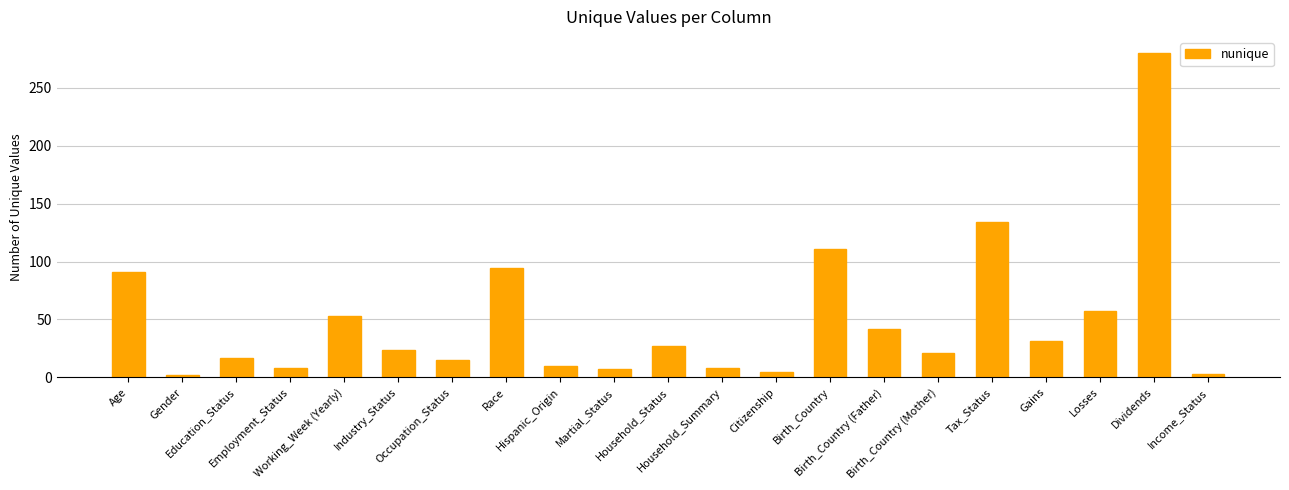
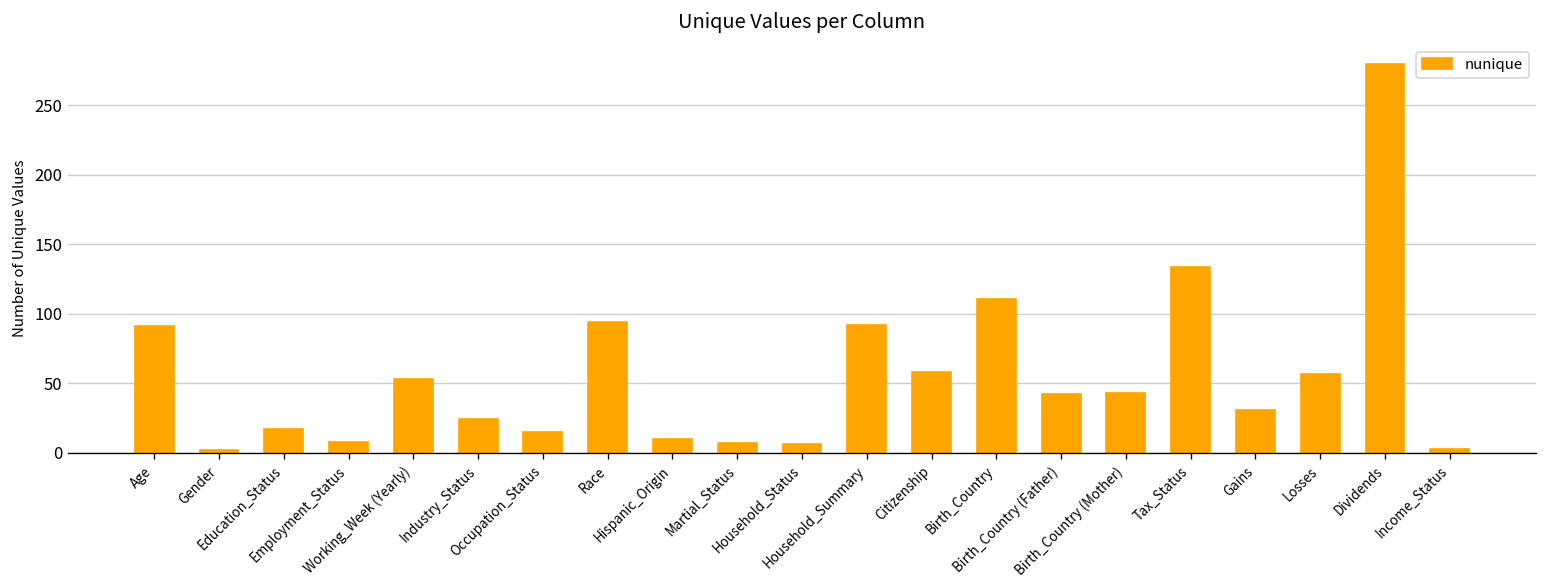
  {
    "Age": 91,
    "Education_Status": 17,
    "Employment_Status": 8,
    "Working_Week (Yearly)": 53,
    "Industry_Status": 24,
    "Occupation_Status": 15,
    "Race": 94,
    "Hispanic_Origin": 10,
    "Martial_Status": 7,
-   "Household_Status": 27,
-   "Household_Summary": 8,
-   "Citizenship": 5,
+   "Household_Status": 6,
+   "Household_Summary": 92,
+   "Citizenship": 58,
    "Birth_Country": 111,
    "Birth_Country (Father)": 42,
-   "Birth_Country (Mother)": 21,
+   "Birth_Country (Mother)": 43,
    "Tax_Status": 134,
    "Gains": 31,
    "Losses": 57,
    "Dividends": 280,
    "Income_Status": 3
  }
